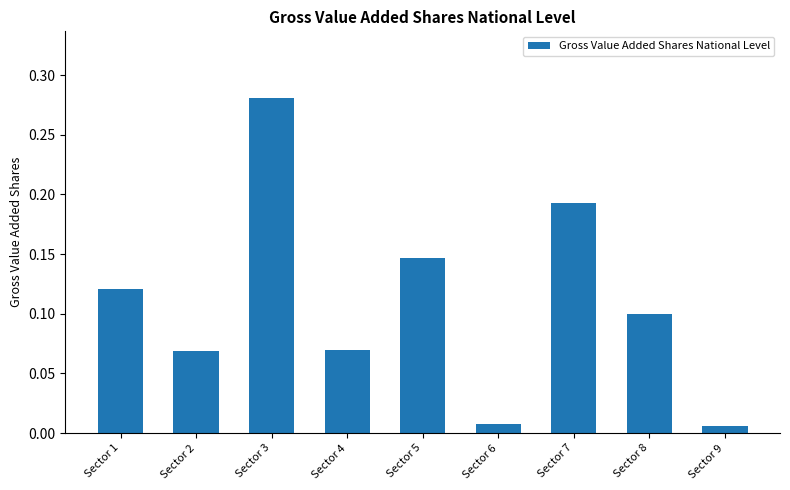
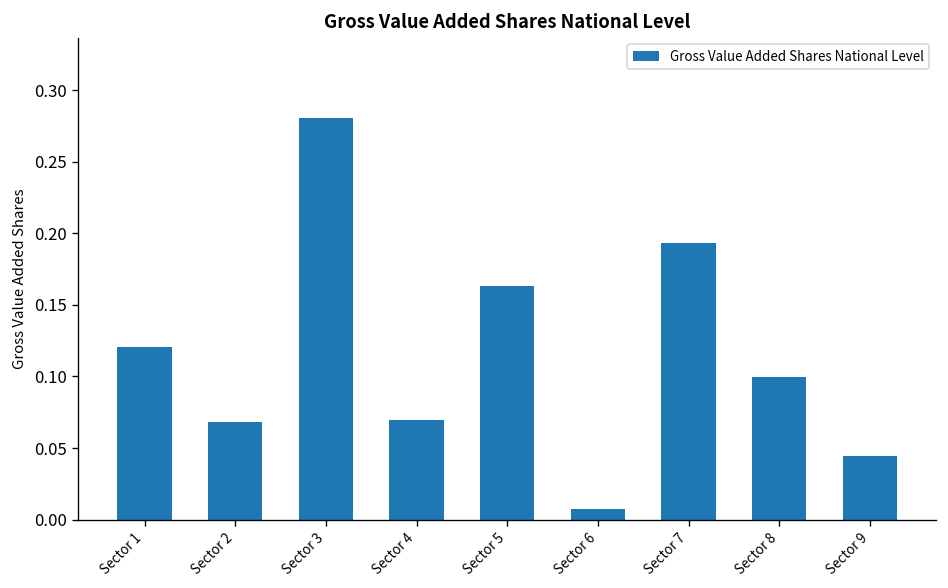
  {
    "Sector 1": 0.121,
    "Sector 2": 0.069,
    "Sector 3": 0.281,
    "Sector 4": 0.070,
-   "Sector 5": 0.147,
+   "Sector 5": 0.163,
    "Sector 6": 0.008,
    "Sector 7": 0.193,
    "Sector 8": 0.100,
-   "Sector 9": 0.006
+   "Sector 9": 0.045
  }
